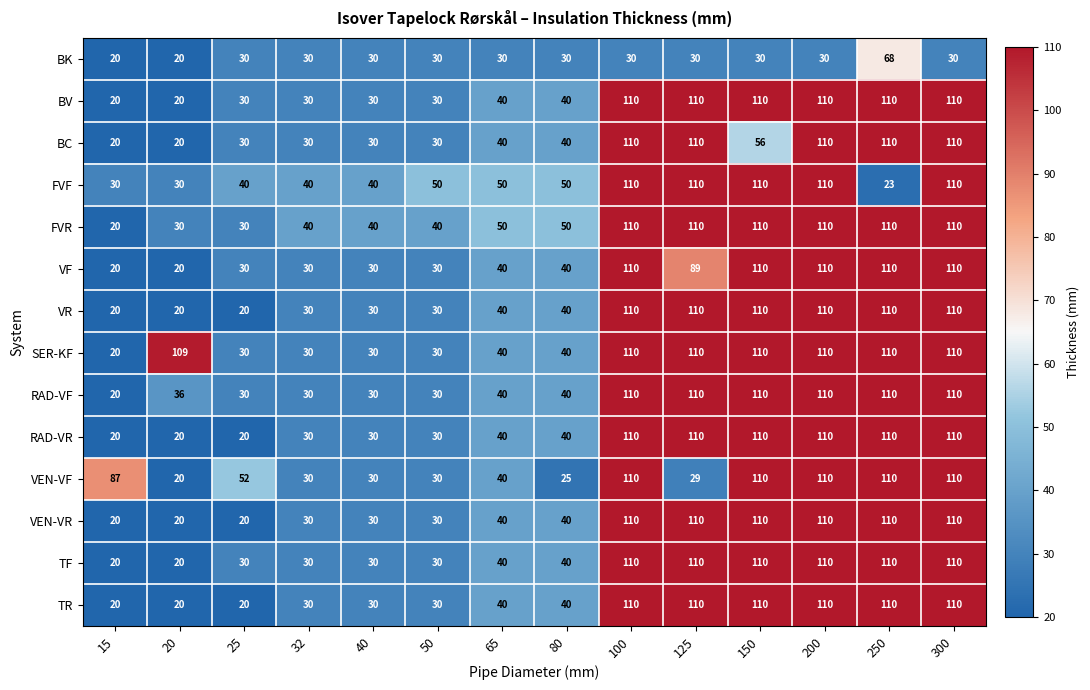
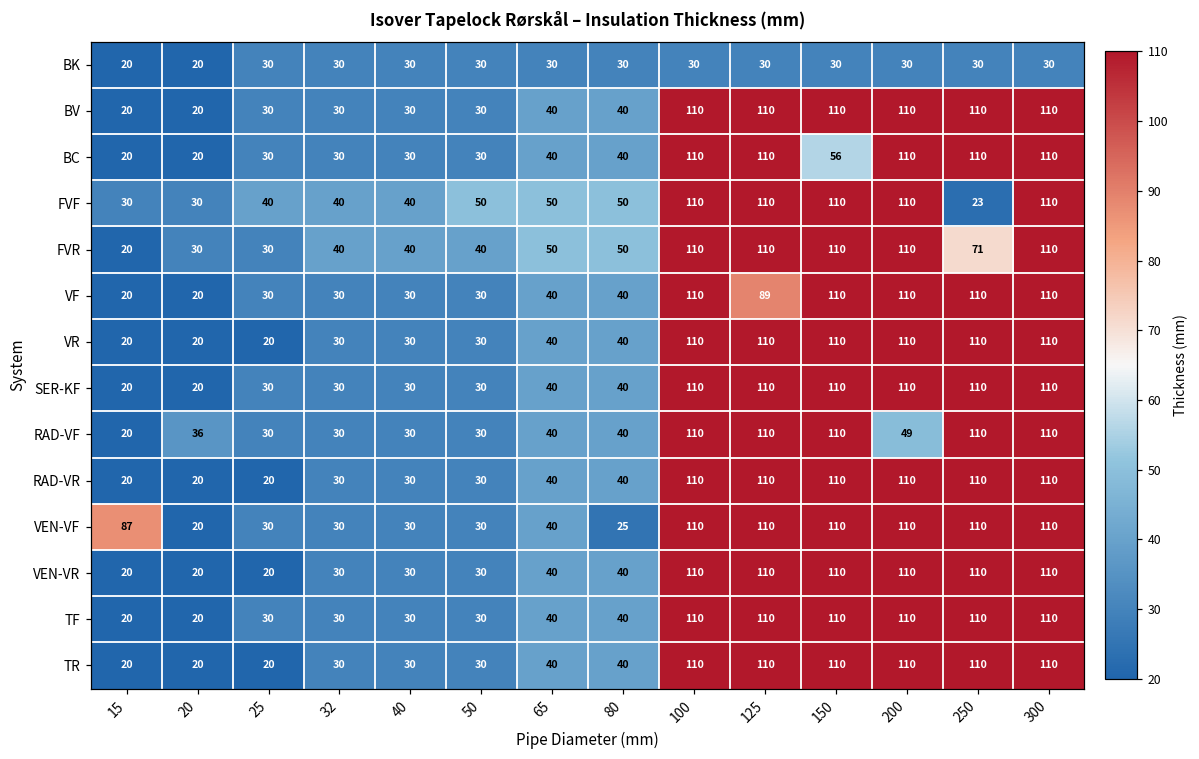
  {
    "BK": {
      "15": 20,
      "20": 20,
      "25": 30,
      "32": 30,
      "40": 30,
      "50": 30,
      "65": 30,
      "80": 30,
      "100": 30,
      "125": 30,
      "150": 30,
      "200": 30,
-     "250": 68,
+     "250": 30,
      "300": 30
    },
    "BV": {
      "15": 20,
      "20": 20,
      "25": 30,
      "32": 30,
      "40": 30,
      "50": 30,
      "65": 40,
      "80": 40,
      "100": 110,
      "125": 110,
      "150": 110,
      "200": 110,
      "250": 110,
      "300": 110
    },
    "BC": {
      "15": 20,
      "20": 20,
      "25": 30,
      "32": 30,
      "40": 30,
      "50": 30,
      "65": 40,
      "80": 40,
      "100": 110,
      "125": 110,
      "150": 56,
      "200": 110,
      "250": 110,
      "300": 110
    },
    "FVF": {
      "15": 30,
      "20": 30,
      "25": 40,
      "32": 40,
      "40": 40,
      "50": 50,
      "65": 50,
      "80": 50,
      "100": 110,
      "125": 110,
      "150": 110,
      "200": 110,
      "250": 23,
      "300": 110
    },
    "FVR": {
      "15": 20,
      "20": 30,
      "25": 30,
      "32": 40,
      "40": 40,
      "50": 40,
      "65": 50,
      "80": 50,
      "100": 110,
      "125": 110,
      "150": 110,
      "200": 110,
-     "250": 110,
+     "250": 71,
      "300": 110
    },
    "VF": {
      "15": 20,
      "20": 20,
      "25": 30,
      "32": 30,
      "40": 30,
      "50": 30,
      "65": 40,
      "80": 40,
      "100": 110,
      "125": 89,
      "150": 110,
      "200": 110,
      "250": 110,
      "300": 110
    },
    "VR": {
      "15": 20,
      "20": 20,
      "25": 20,
      "32": 30,
      "40": 30,
      "50": 30,
      "65": 40,
      "80": 40,
      "100": 110,
      "125": 110,
      "150": 110,
      "200": 110,
      "250": 110,
      "300": 110
    },
    "SER-KF": {
      "15": 20,
-     "20": 109,
+     "20": 20,
      "25": 30,
      "32": 30,
      "40": 30,
      "50": 30,
      "65": 40,
      "80": 40,
      "100": 110,
      "125": 110,
      "150": 110,
      "200": 110,
      "250": 110,
      "300": 110
    },
    "RAD-VF": {
      "15": 20,
      "20": 36,
      "25": 30,
      "32": 30,
      "40": 30,
      "50": 30,
      "65": 40,
      "80": 40,
      "100": 110,
      "125": 110,
      "150": 110,
-     "200": 110,
+     "200": 49,
      "250": 110,
      "300": 110
    },
    "RAD-VR": {
      "15": 20,
      "20": 20,
      "25": 20,
      "32": 30,
      "40": 30,
      "50": 30,
      "65": 40,
      "80": 40,
      "100": 110,
      "125": 110,
      "150": 110,
      "200": 110,
      "250": 110,
      "300": 110
    },
    "VEN-VF": {
      "15": 87,
      "20": 20,
-     "25": 52,
+     "25": 30,
      "32": 30,
      "40": 30,
      "50": 30,
      "65": 40,
      "80": 25,
      "100": 110,
-     "125": 29,
+     "125": 110,
      "150": 110,
      "200": 110,
      "250": 110,
      "300": 110
    },
    "VEN-VR": {
      "15": 20,
      "20": 20,
      "25": 20,
      "32": 30,
      "40": 30,
      "50": 30,
      "65": 40,
      "80": 40,
      "100": 110,
      "125": 110,
      "150": 110,
      "200": 110,
      "250": 110,
      "300": 110
    },
    "TF": {
      "15": 20,
      "20": 20,
      "25": 30,
      "32": 30,
      "40": 30,
      "50": 30,
      "65": 40,
      "80": 40,
      "100": 110,
      "125": 110,
      "150": 110,
      "200": 110,
      "250": 110,
      "300": 110
    },
    "TR": {
      "15": 20,
      "20": 20,
      "25": 20,
      "32": 30,
      "40": 30,
      "50": 30,
      "65": 40,
      "80": 40,
      "100": 110,
      "125": 110,
      "150": 110,
      "200": 110,
      "250": 110,
      "300": 110
    }
  }
